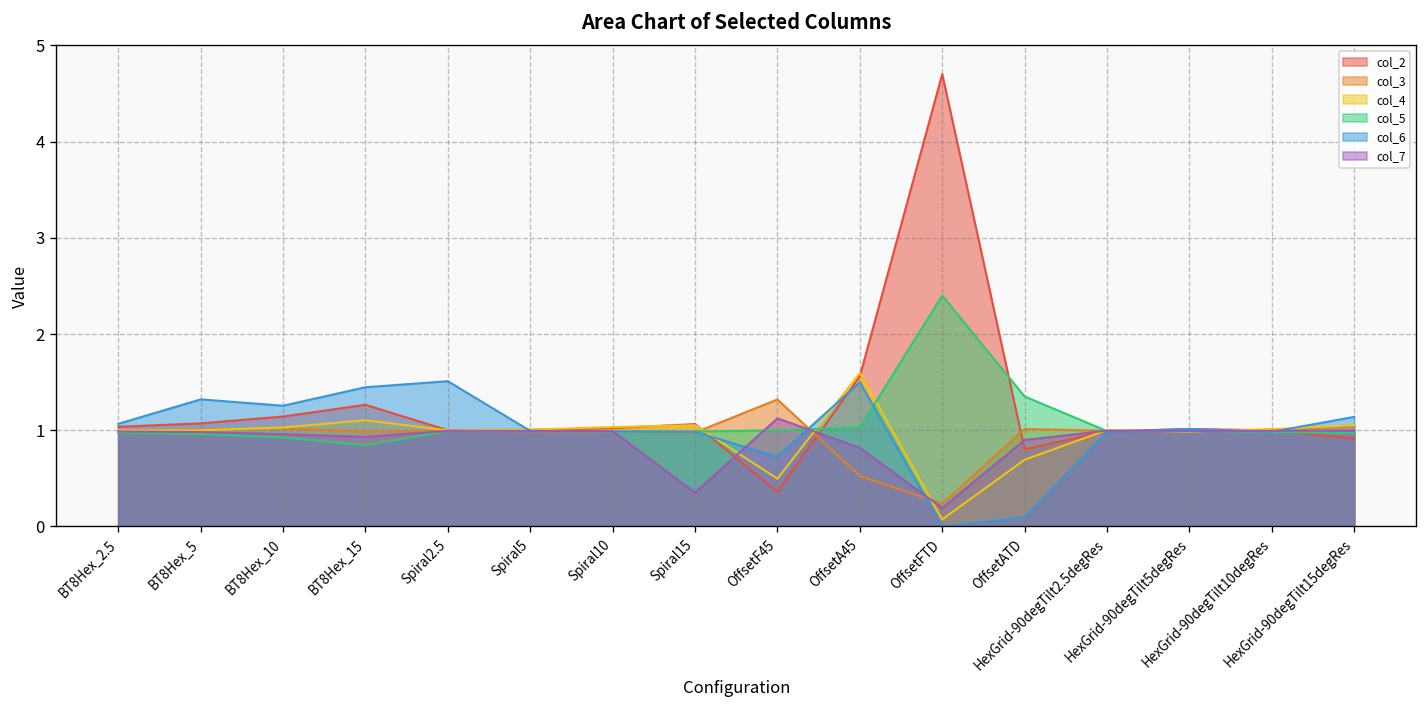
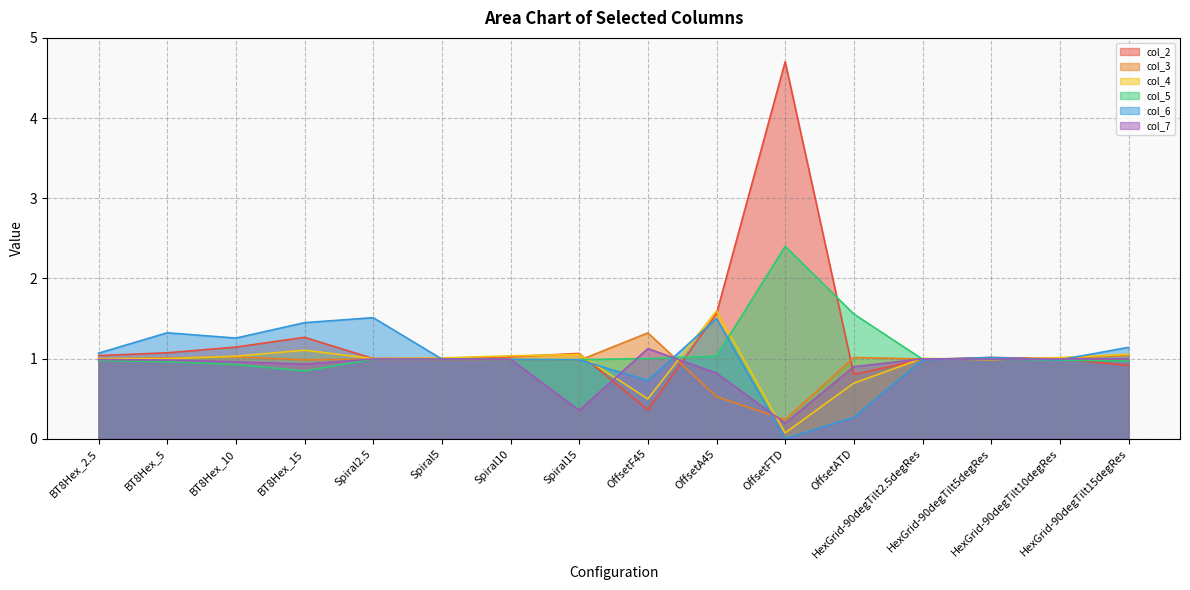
  {
    "col_5": {
      "BT8Hex_10": 0.9,
      "BT8Hex_15": 0.8,
      "OffsetF45": 1.0,
      "OffsetA45": 1.0,
      "OffsetFTD": 2.4,
-     "OffsetATD": 1.4
+     "OffsetATD": 1.6
    },
    "col_6": {
      "BT8Hex_5": 1.3,
      "BT8Hex_10": 1.3,
      "BT8Hex_15": 1.4,
      "Spiral2.5": 1.5,
      "OffsetF45": 0.7,
      "OffsetA45": 1.5,
      "OffsetFTD": 0.0,
-     "OffsetATD": 0.1,
+     "OffsetATD": 0.3,
      "HexGrid-90degTilt15degRes": 1.1
    },
    "col_7": {
      "BT8Hex_10": 1.0,
      "BT8Hex_15": 0.9,
      "Spiral15": 0.4,
      "OffsetF45": 1.1,
      "OffsetA45": 0.8,
      "OffsetFTD": 0.2,
      "OffsetATD": 0.9
    }
  }
